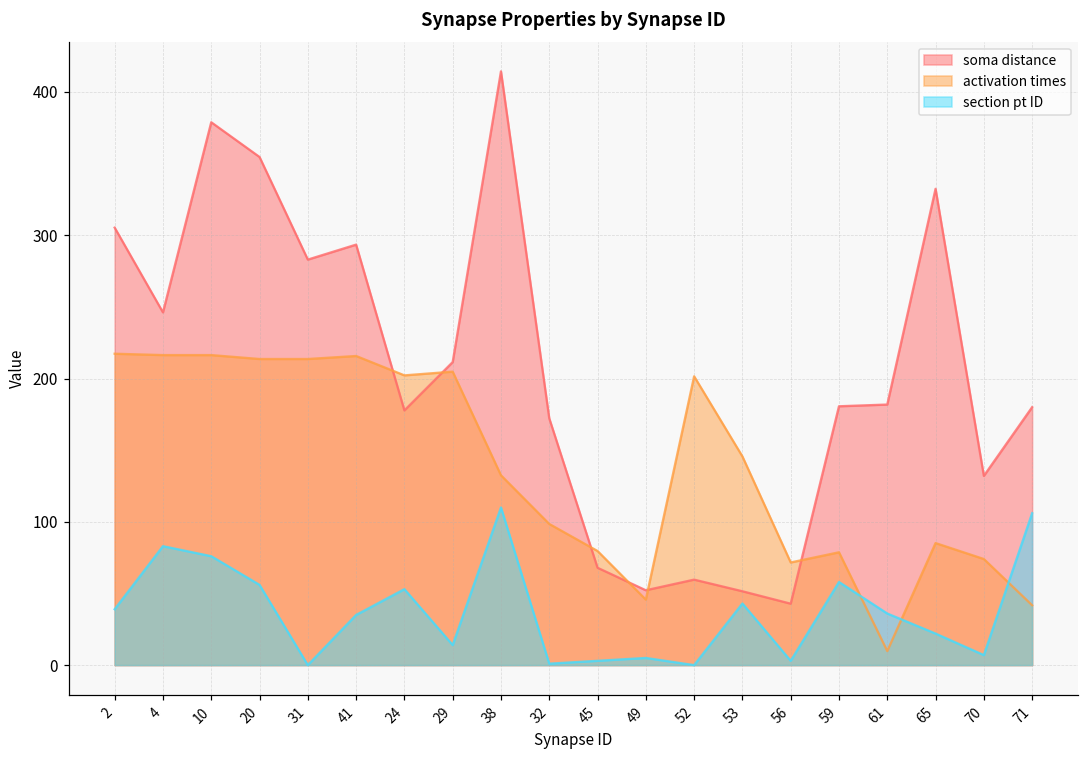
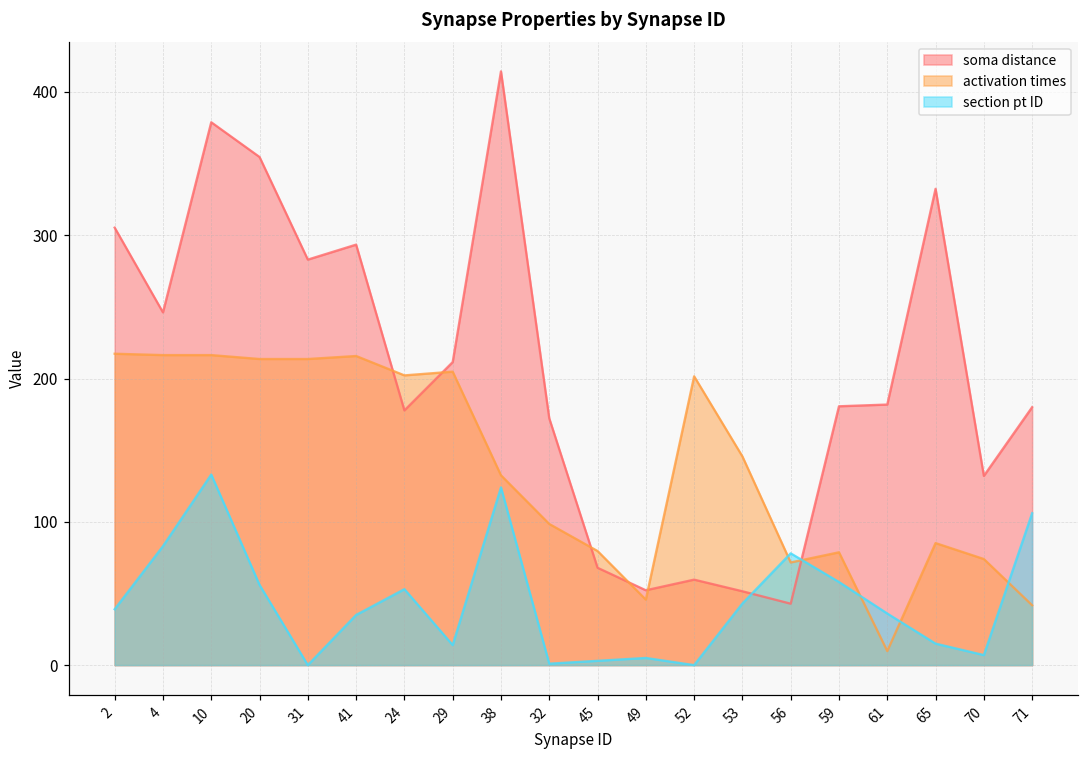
  {
    "section pt ID": {
      "2": 39,
      "4": 83,
-     "10": 76,
+     "10": 133,
      "20": 56,
      "31": 0,
      "41": 35,
      "24": 53,
      "29": 14,
-     "38": 110,
+     "38": 124,
      "32": 1,
      "45": 3,
      "49": 5,
      "52": 0,
      "53": 43,
-     "56": 3,
+     "56": 78,
      "59": 58,
      "61": 36,
-     "65": 22,
+     "65": 15,
      "70": 7,
      "71": 106
    }
  }
